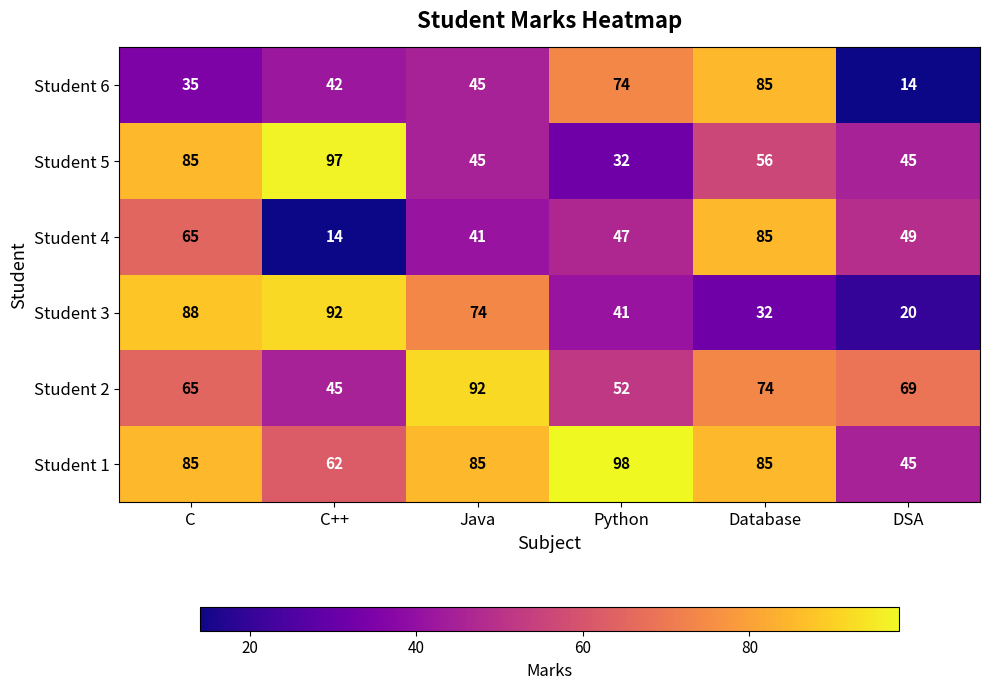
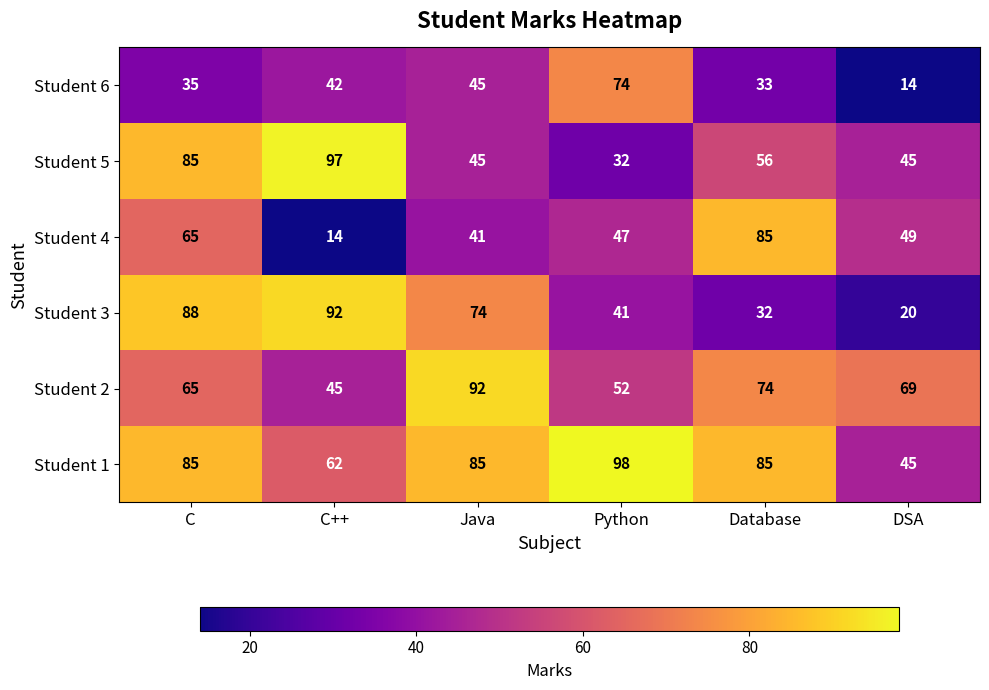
  {
    "Student 6": {
      "C": 35,
      "C++": 42,
      "Java": 45,
      "Python": 74,
-     "Database": 85,
+     "Database": 33,
      "DSA": 14
    },
    "Student 5": {
      "C": 85,
      "C++": 97,
      "Java": 45,
      "Python": 32,
      "Database": 56,
      "DSA": 45
    },
    "Student 4": {
      "C": 65,
      "C++": 14,
      "Java": 41,
      "Python": 47,
      "Database": 85,
      "DSA": 49
    },
    "Student 3": {
      "C": 88,
      "C++": 92,
      "Java": 74,
      "Python": 41,
      "Database": 32,
      "DSA": 20
    },
    "Student 2": {
      "C": 65,
      "C++": 45,
      "Java": 92,
      "Python": 52,
      "Database": 74,
      "DSA": 69
    },
    "Student 1": {
      "C": 85,
      "C++": 62,
      "Java": 85,
      "Python": 98,
      "Database": 85,
      "DSA": 45
    }
  }
